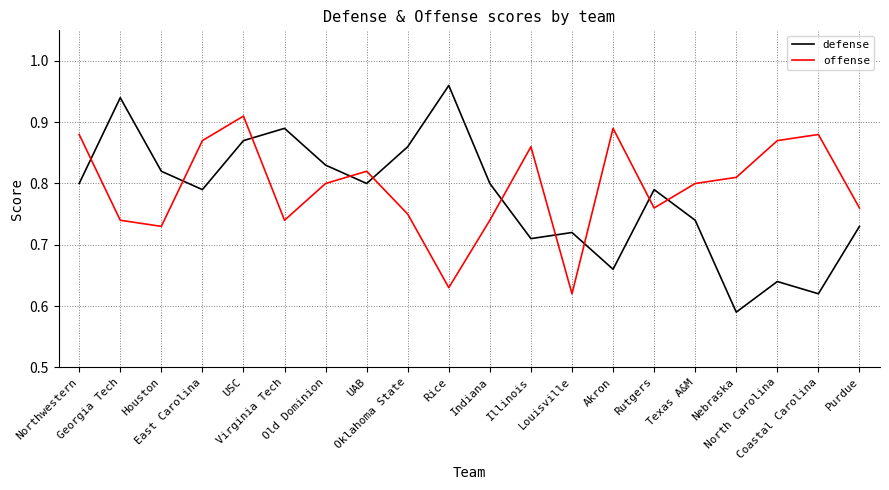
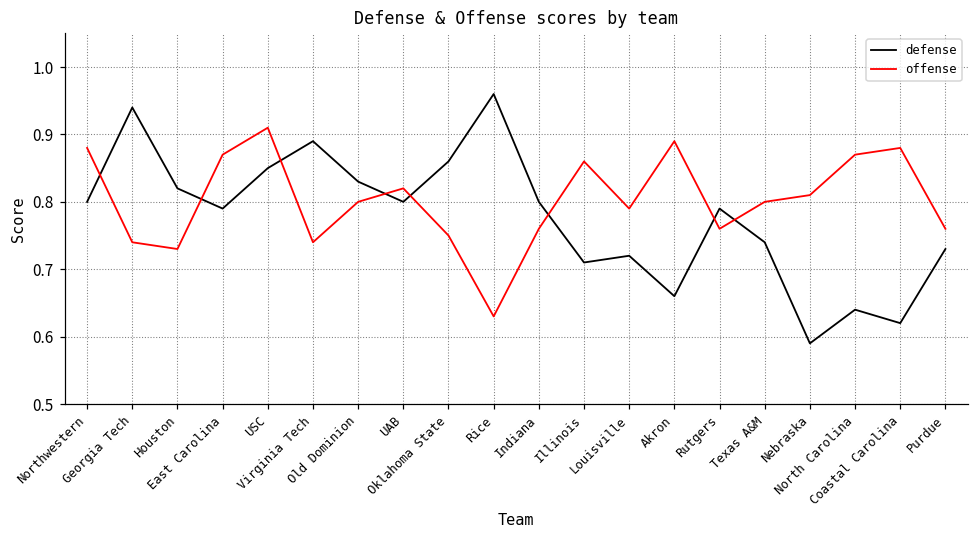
  {
    "defense": {
      "Northwestern": 0.80,
      "Georgia Tech": 0.94,
      "Houston": 0.82,
      "East Carolina": 0.79,
-     "USC": 0.87,
+     "USC": 0.85,
      "Virginia Tech": 0.89,
      "Old Dominion": 0.83,
      "UAB": 0.80,
      "Oklahoma State": 0.86,
      "Rice": 0.96,
      "Indiana": 0.80,
      "Illinois": 0.71,
      "Louisville": 0.72,
      "Akron": 0.66,
      "Rutgers": 0.79,
      "Texas A&M": 0.74,
      "Nebraska": 0.59,
      "North Carolina": 0.64,
      "Coastal Carolina": 0.62,
      "Purdue": 0.73
    },
    "offense": {
      "Northwestern": 0.88,
      "Georgia Tech": 0.74,
      "Houston": 0.73,
      "East Carolina": 0.87,
      "USC": 0.91,
      "Virginia Tech": 0.74,
      "Old Dominion": 0.80,
      "UAB": 0.82,
      "Oklahoma State": 0.75,
      "Rice": 0.63,
-     "Indiana": 0.74,
+     "Indiana": 0.76,
      "Illinois": 0.86,
-     "Louisville": 0.62,
+     "Louisville": 0.79,
      "Akron": 0.89,
      "Rutgers": 0.76,
      "Texas A&M": 0.80,
      "Nebraska": 0.81,
      "North Carolina": 0.87,
      "Coastal Carolina": 0.88,
      "Purdue": 0.76
    }
  }
